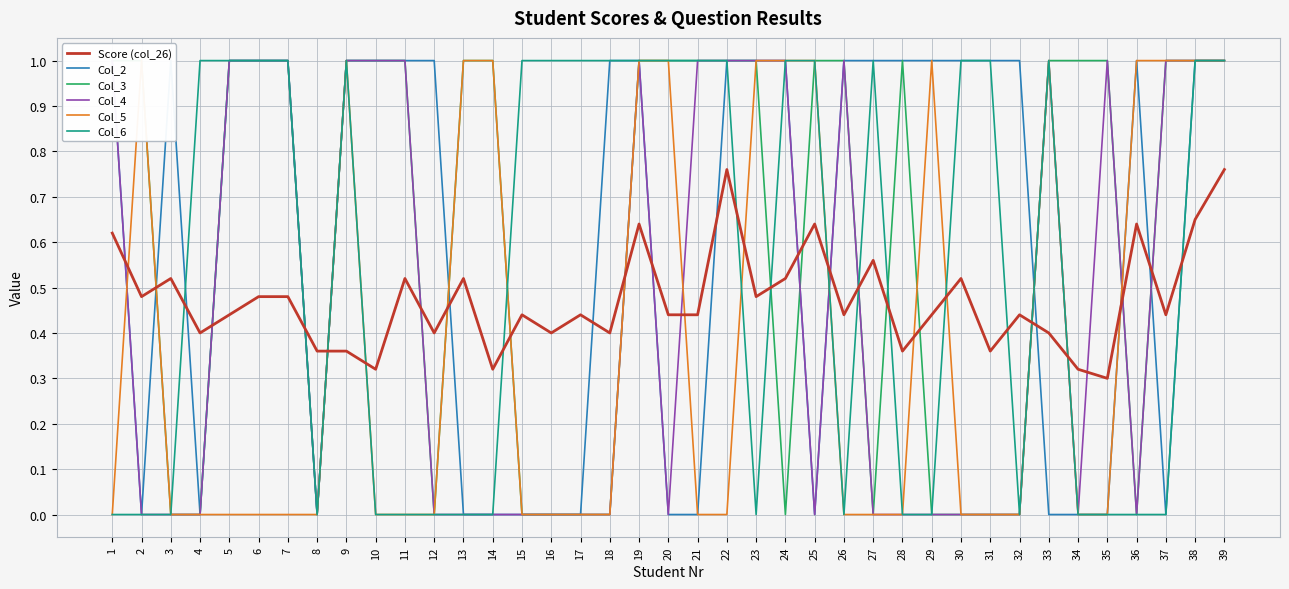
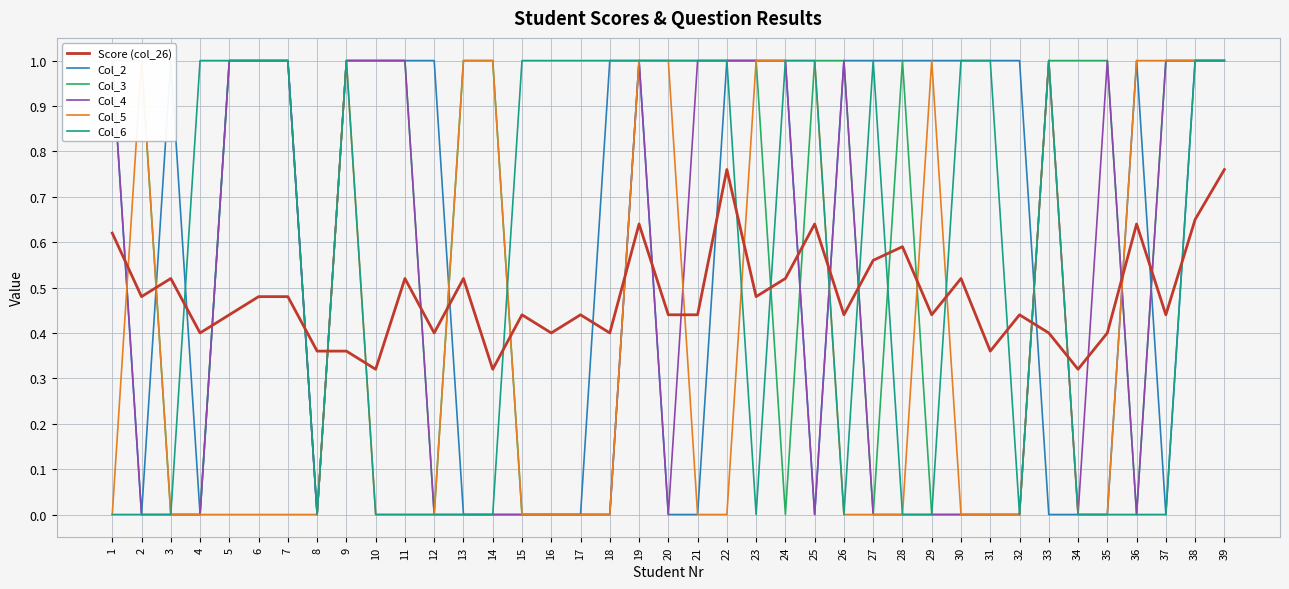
  {
    "Score (col_26)": {
      "1": 0.62,
      "2": 0.48,
      "3": 0.52,
      "4": 0.40,
      "5": 0.44,
      "6": 0.48,
      "7": 0.48,
      "8": 0.36,
      "9": 0.36,
      "10": 0.32,
      "11": 0.52,
      "12": 0.40,
      "13": 0.52,
      "14": 0.32,
      "15": 0.44,
      "16": 0.40,
      "17": 0.44,
      "18": 0.40,
      "19": 0.64,
      "20": 0.44,
      "21": 0.44,
      "22": 0.76,
      "23": 0.48,
      "24": 0.52,
      "25": 0.64,
      "26": 0.44,
      "27": 0.56,
-     "28": 0.36,
+     "28": 0.59,
      "29": 0.44,
      "30": 0.52,
      "31": 0.36,
      "32": 0.44,
      "33": 0.40,
      "34": 0.32,
-     "35": 0.3,
+     "35": 0.4,
      "36": 0.64,
      "37": 0.44,
      "38": 0.65,
      "39": 0.76
    },
    "Col_2": {
      "12": 1.00,
      "32": 1.00,
      "33": 0.00
    },
    "Col_5": {
      "5": 0.00,
      "6": 0.00,
      "7": 0.00,
      "22": 0.00
    }
  }
